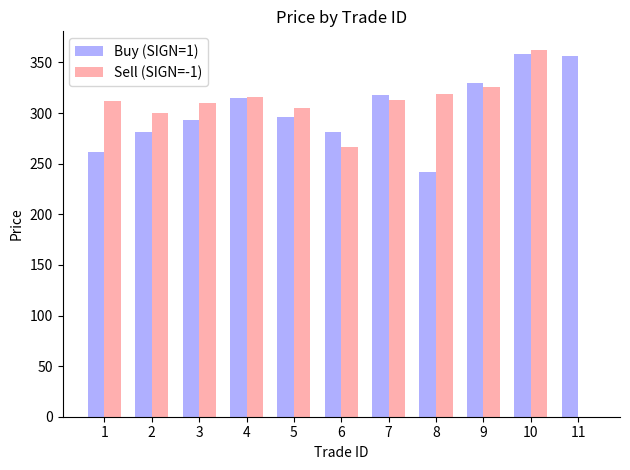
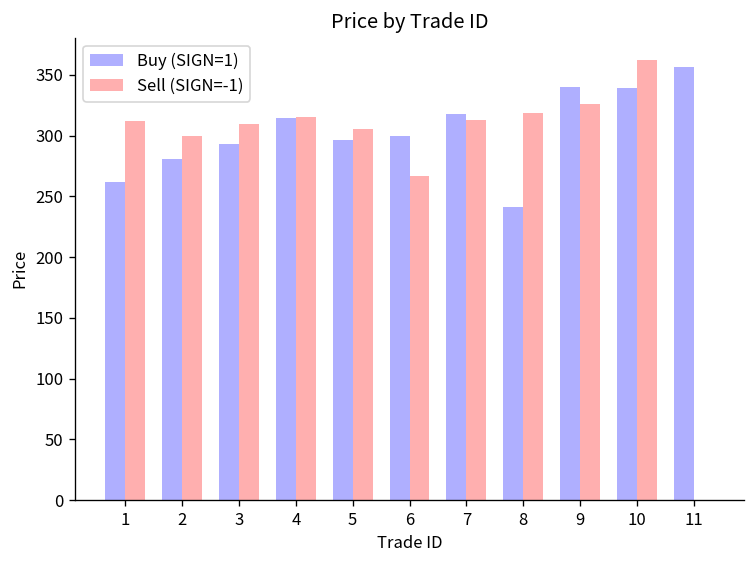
  {
    "Buy (SIGN=1)": {
      "1": 262,
      "2": 281,
      "3": 293,
      "4": 315,
      "5": 296,
-     "6": 281,
+     "6": 300,
      "7": 318,
      "8": 241,
-     "9": 330,
-     "10": 358,
+     "9": 340,
+     "10": 340,
      "11": 356
    },
    "Sell (SIGN=-1)": {
      "1": 312,
      "2": 300,
      "3": 310,
      "4": 315,
      "5": 305,
      "6": 267,
      "7": 313,
      "8": 319,
      "9": 326,
      "10": 363,
      "11": 0
    }
  }
